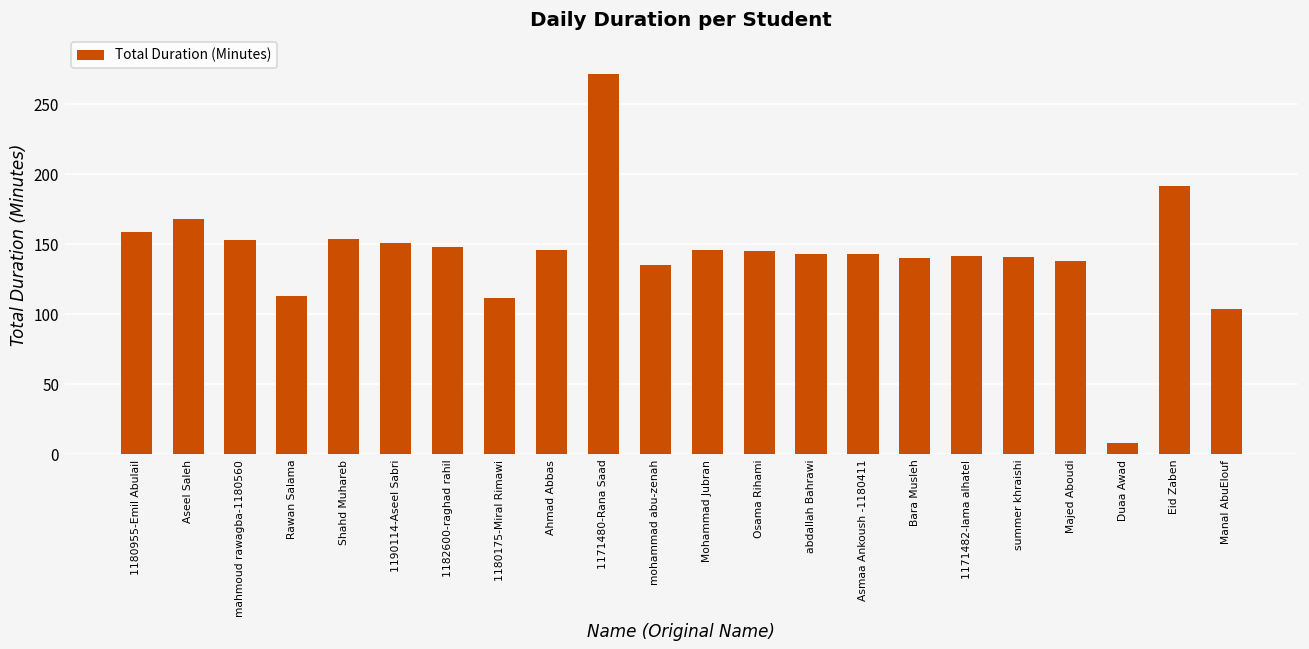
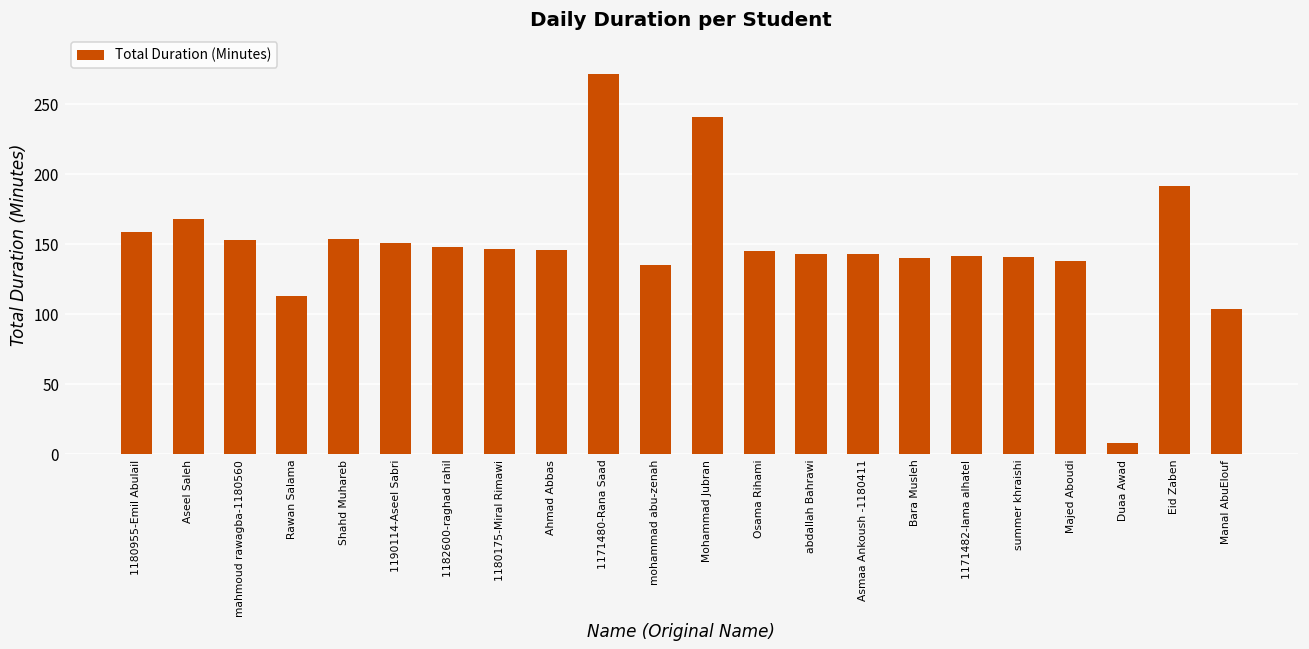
  {
    "1180955-Emil Abulail": 159,
    "Aseel Saleh": 168,
    "mahmoud rawagba-1180560": 153,
    "Rawan Salama": 113,
    "Shahd Muhareb": 154,
    "1190114-Aseel Sabri": 151,
    "1182600-raghad rahil": 148,
-   "1180175-Miral Rimawi": 112,
+   "1180175-Miral Rimawi": 147,
    "Ahmad Abbas": 146,
    "1171480-Rana Saad": 272,
    "mohammad abu-zenah": 135,
-   "Mohammad Jubran": 146,
+   "Mohammad Jubran": 241,
    "Osama Rihami": 145,
    "abdallah Bahrawi": 143,
    "Asmaa Ankoush -1180411": 143,
    "Bara Musleh": 140,
    "1171482-lama alhatel": 142,
    "summer khraishi": 141,
    "Majed Aboudi": 138,
    "Duaa Awad": 8,
    "Eid Zaben": 192,
    "Manal AbuElouf": 104
  }
